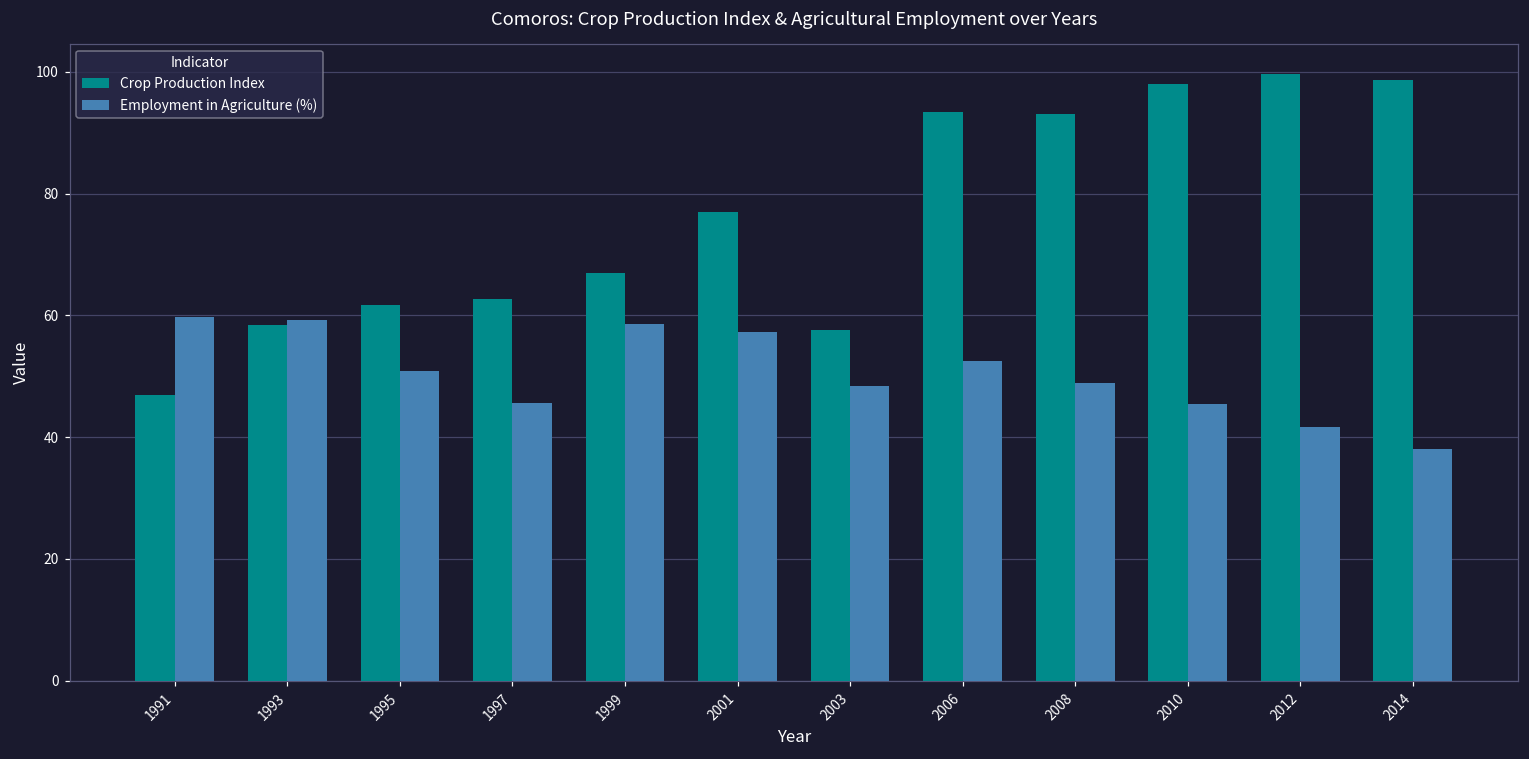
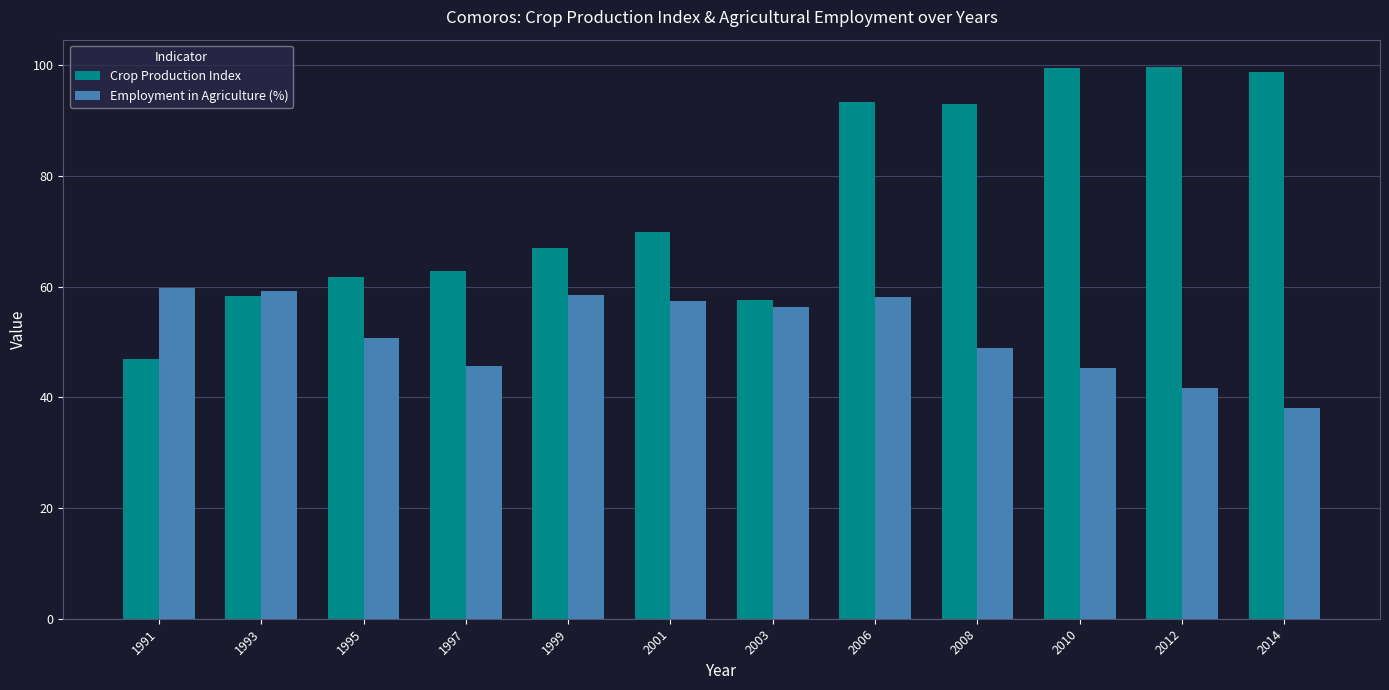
  {
    "Crop Production Index": {
      "1991": 47,
      "1993": 58,
      "1995": 62,
      "1997": 63,
      "1999": 67,
-     "2001": 77,
+     "2001": 70,
      "2003": 58,
      "2006": 93,
      "2008": 93,
-     "2010": 98,
+     "2010": 99,
      "2012": 100,
      "2014": 99
    },
    "Employment in Agriculture (%)": {
      "1991": 60,
      "1993": 59,
      "1995": 51,
      "1997": 46,
      "1999": 59,
      "2001": 57,
-     "2003": 48,
-     "2006": 53,
+     "2003": 56,
+     "2006": 58,
      "2008": 49,
      "2010": 45,
      "2012": 42,
      "2014": 38
    }
  }
